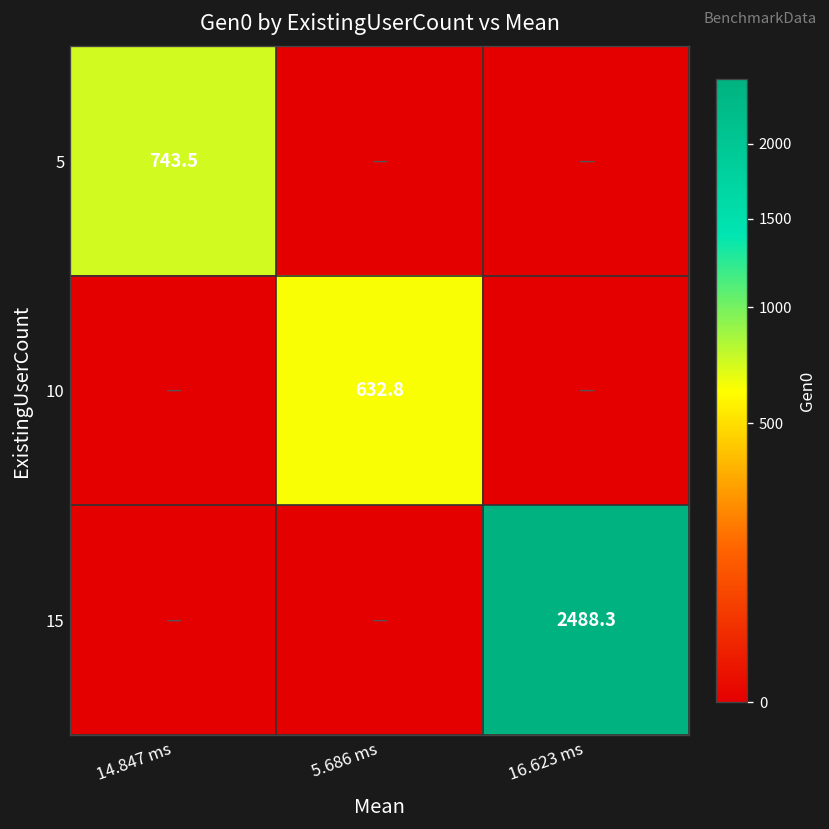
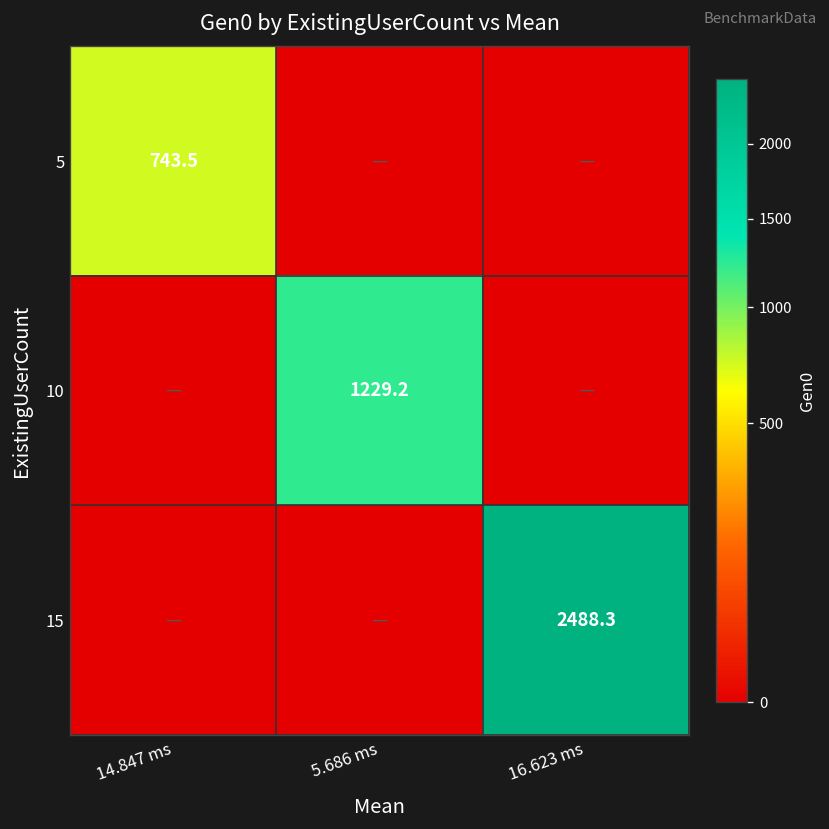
  {
    "5": {
      "14.847 ms": 743.5
    },
    "10": {
-     "5.686 ms": 632.8
+     "5.686 ms": 1229.2
    },
    "15": {
      "16.623 ms": 2488.3
    }
  }
